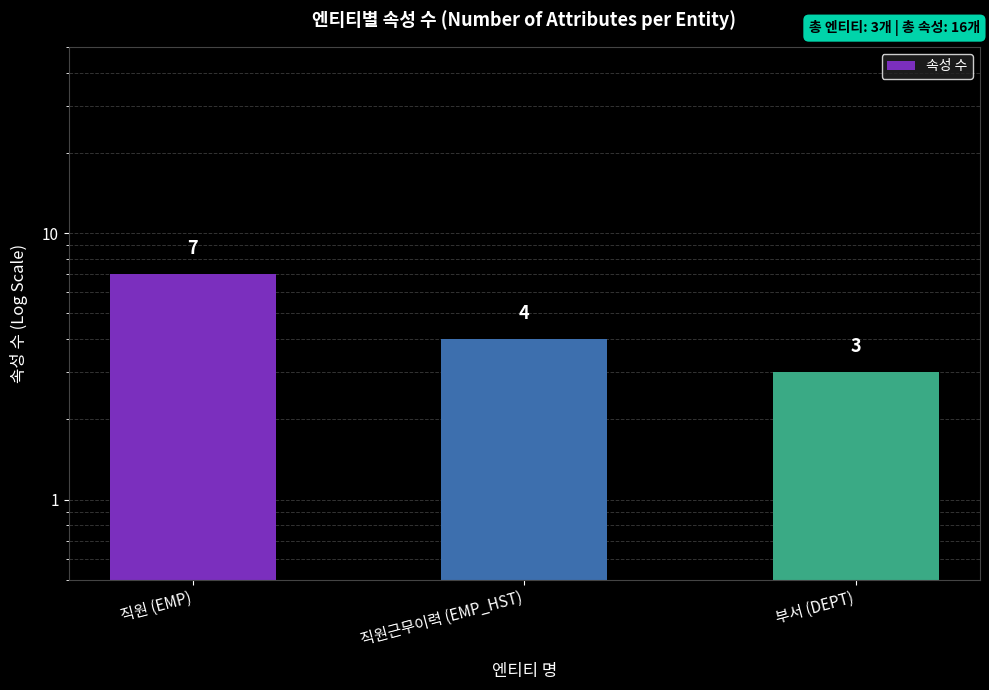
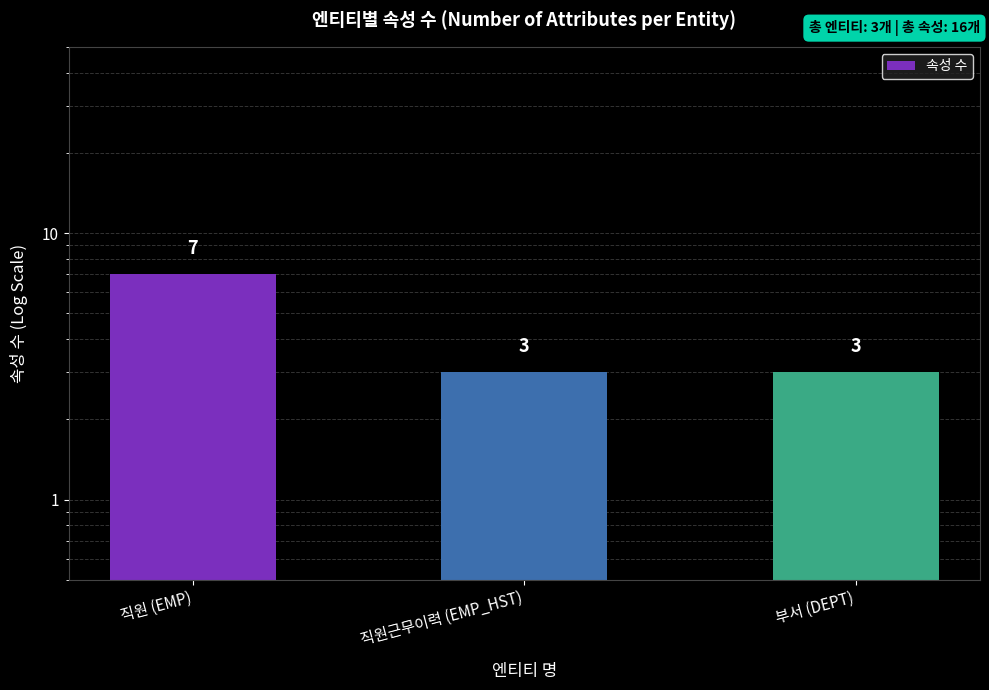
  {
    "직원 (EMP)": 7,
-   "직원근무이력 (EMP_HST)": 4,
+   "직원근무이력 (EMP_HST)": 3,
    "부서 (DEPT)": 3
  }
